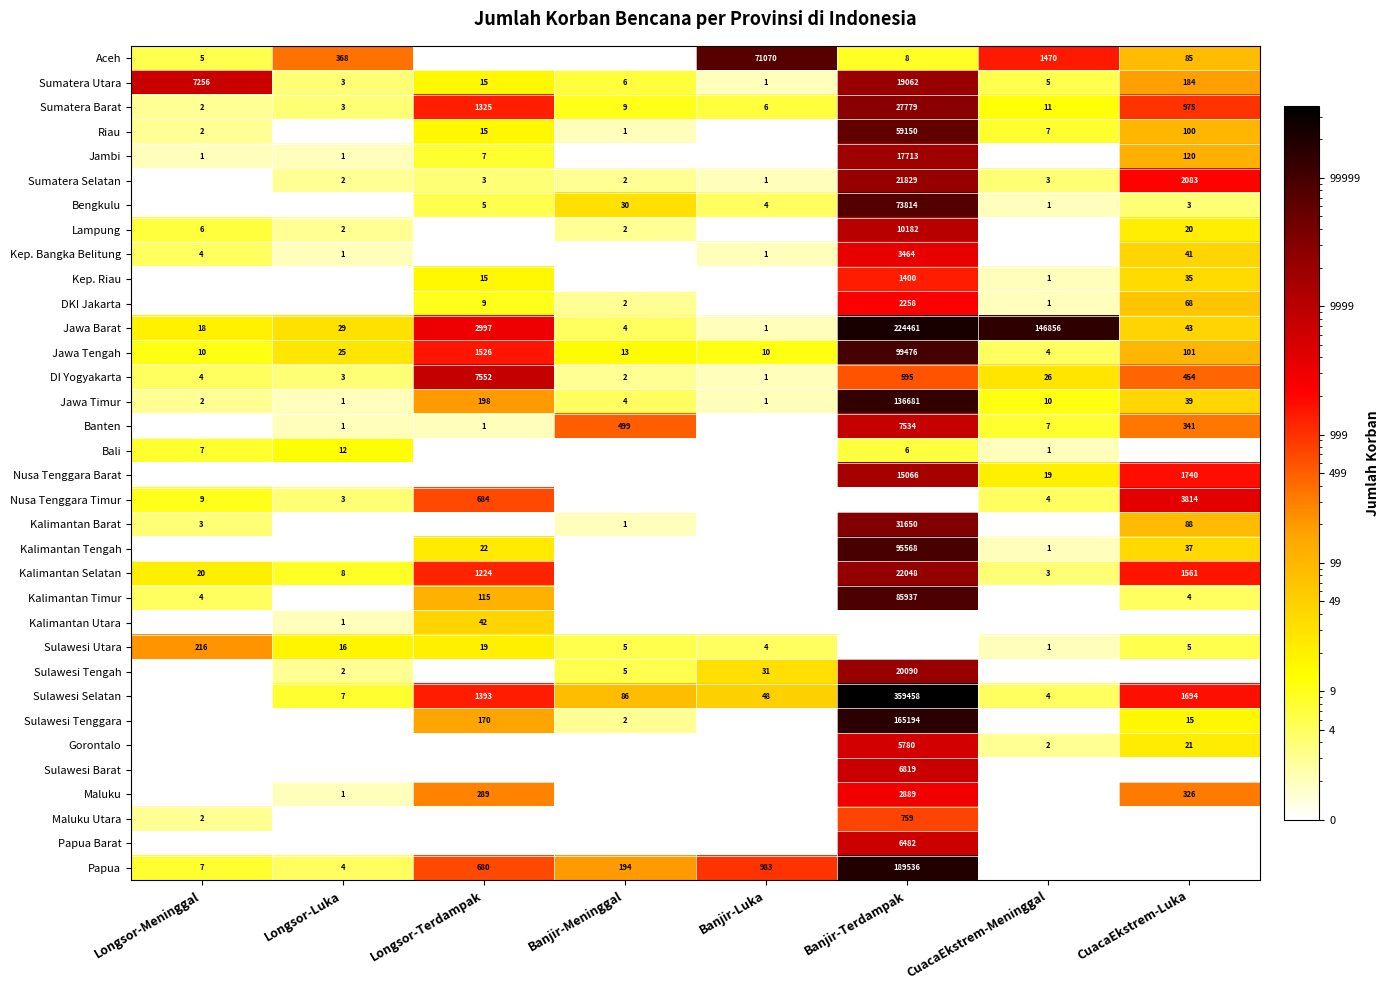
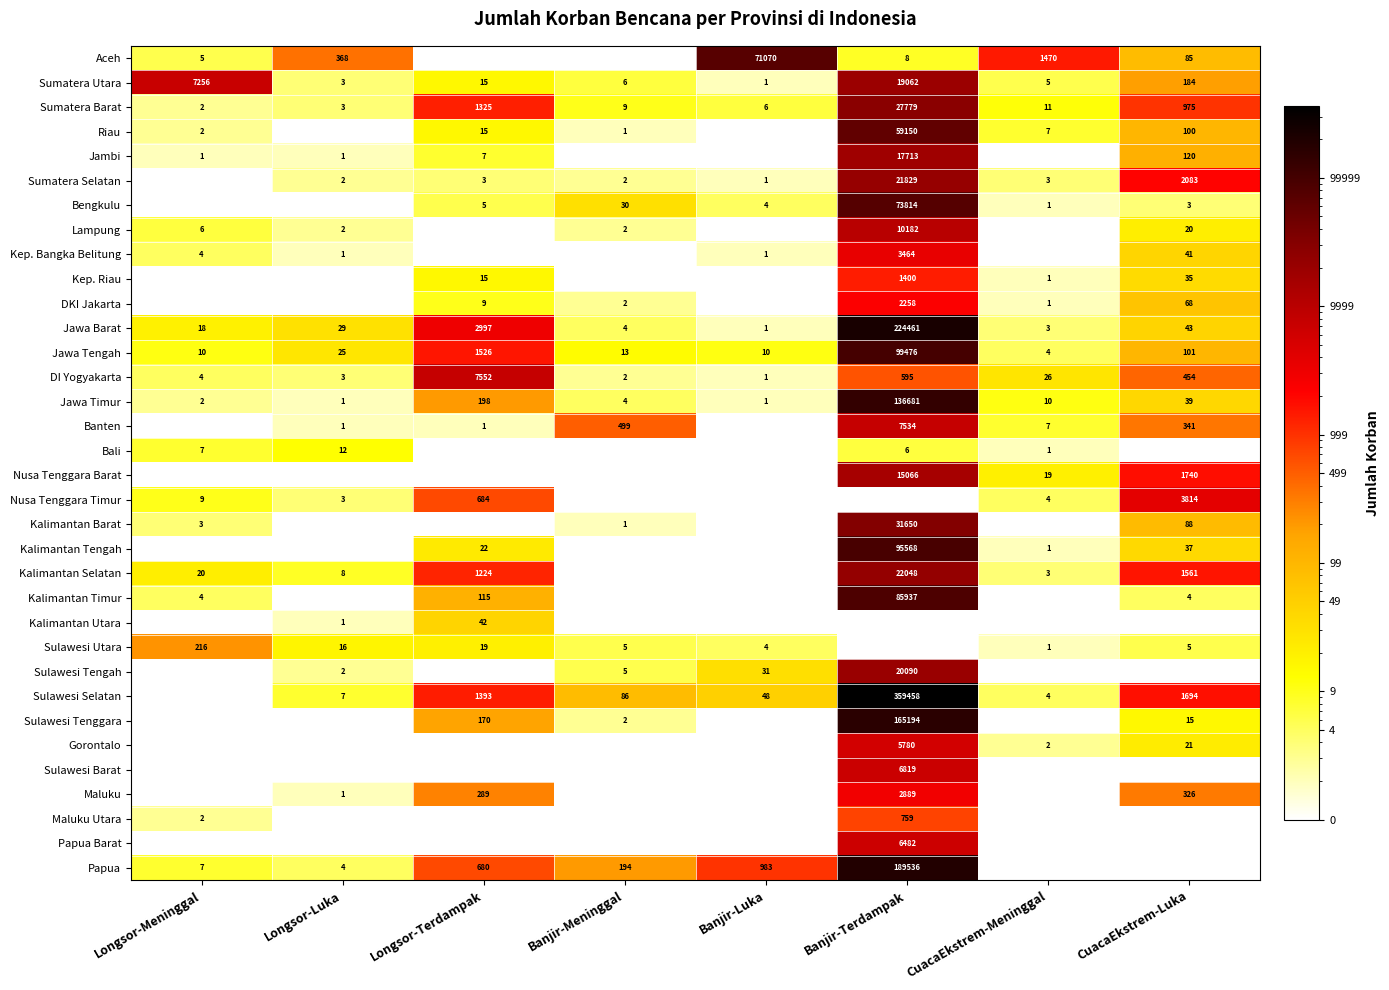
  {
    "Aceh": {
      "Longsor-Meninggal": 5,
      "Longsor-Luka": 368,
      "Banjir-Luka": 71070,
      "Banjir-Terdampak": 8,
      "CuacaEkstrem-Meninggal": 1470,
      "CuacaEkstrem-Luka": 85
    },
    "Sumatera Utara": {
      "Longsor-Meninggal": 7256,
      "Longsor-Luka": 3,
      "Longsor-Terdampak": 15,
      "Banjir-Meninggal": 6,
      "Banjir-Luka": 1,
      "Banjir-Terdampak": 19062,
      "CuacaEkstrem-Meninggal": 5,
      "CuacaEkstrem-Luka": 184
    },
    "Sumatera Barat": {
      "Longsor-Meninggal": 2,
      "Longsor-Luka": 3,
      "Longsor-Terdampak": 1325,
      "Banjir-Meninggal": 9,
      "Banjir-Luka": 6,
      "Banjir-Terdampak": 27779,
      "CuacaEkstrem-Meninggal": 11,
      "CuacaEkstrem-Luka": 975
    },
    "Riau": {
      "Longsor-Meninggal": 2,
      "Longsor-Terdampak": 15,
      "Banjir-Meninggal": 1,
      "Banjir-Terdampak": 59150,
      "CuacaEkstrem-Meninggal": 7,
      "CuacaEkstrem-Luka": 100
    },
    "Jambi": {
      "Longsor-Meninggal": 1,
      "Longsor-Luka": 1,
      "Longsor-Terdampak": 7,
      "Banjir-Terdampak": 17713,
      "CuacaEkstrem-Luka": 120
    },
    "Sumatera Selatan": {
      "Longsor-Luka": 2,
      "Longsor-Terdampak": 3,
      "Banjir-Meninggal": 2,
      "Banjir-Luka": 1,
      "Banjir-Terdampak": 21829,
      "CuacaEkstrem-Meninggal": 3,
      "CuacaEkstrem-Luka": 2083
    },
    "Bengkulu": {
      "Longsor-Terdampak": 5,
      "Banjir-Meninggal": 30,
      "Banjir-Luka": 4,
      "Banjir-Terdampak": 73814,
      "CuacaEkstrem-Meninggal": 1,
      "CuacaEkstrem-Luka": 3
    },
    "Lampung": {
      "Longsor-Meninggal": 6,
      "Longsor-Luka": 2,
      "Banjir-Meninggal": 2,
      "Banjir-Terdampak": 10182,
      "CuacaEkstrem-Luka": 20
    },
    "Kep. Bangka Belitung": {
      "Longsor-Meninggal": 4,
      "Longsor-Luka": 1,
      "Banjir-Luka": 1,
      "Banjir-Terdampak": 3464,
      "CuacaEkstrem-Luka": 41
    },
    "Kep. Riau": {
      "Longsor-Terdampak": 15,
      "Banjir-Terdampak": 1400,
      "CuacaEkstrem-Meninggal": 1,
      "CuacaEkstrem-Luka": 35
    },
    "DKI Jakarta": {
      "Longsor-Terdampak": 9,
      "Banjir-Meninggal": 2,
      "Banjir-Terdampak": 2258,
      "CuacaEkstrem-Meninggal": 1,
      "CuacaEkstrem-Luka": 68
    },
    "Jawa Barat": {
      "Longsor-Meninggal": 18,
      "Longsor-Luka": 29,
      "Longsor-Terdampak": 2997,
      "Banjir-Meninggal": 4,
      "Banjir-Luka": 1,
      "Banjir-Terdampak": 224461,
-     "CuacaEkstrem-Meninggal": 146856,
+     "CuacaEkstrem-Meninggal": 3,
      "CuacaEkstrem-Luka": 43
    },
    "Jawa Tengah": {
      "Longsor-Meninggal": 10,
      "Longsor-Luka": 25,
      "Longsor-Terdampak": 1526,
      "Banjir-Meninggal": 13,
      "Banjir-Luka": 10,
      "Banjir-Terdampak": 99476,
      "CuacaEkstrem-Meninggal": 4,
      "CuacaEkstrem-Luka": 101
    },
    "DI Yogyakarta": {
      "Longsor-Meninggal": 4,
      "Longsor-Luka": 3,
      "Longsor-Terdampak": 7552,
      "Banjir-Meninggal": 2,
      "Banjir-Luka": 1,
      "Banjir-Terdampak": 595,
      "CuacaEkstrem-Meninggal": 26,
      "CuacaEkstrem-Luka": 454
    },
    "Jawa Timur": {
      "Longsor-Meninggal": 2,
      "Longsor-Luka": 1,
      "Longsor-Terdampak": 198,
      "Banjir-Meninggal": 4,
      "Banjir-Luka": 1,
      "Banjir-Terdampak": 136681,
      "CuacaEkstrem-Meninggal": 10,
      "CuacaEkstrem-Luka": 39
    },
    "Banten": {
      "Longsor-Luka": 1,
      "Longsor-Terdampak": 1,
      "Banjir-Meninggal": 499,
      "Banjir-Terdampak": 7534,
      "CuacaEkstrem-Meninggal": 7,
      "CuacaEkstrem-Luka": 341
    },
    "Bali": {
      "Longsor-Meninggal": 7,
      "Longsor-Luka": 12,
      "Banjir-Terdampak": 6,
      "CuacaEkstrem-Meninggal": 1
    },
    "Nusa Tenggara Barat": {
      "Banjir-Terdampak": 15066,
      "CuacaEkstrem-Meninggal": 19,
      "CuacaEkstrem-Luka": 1740
    },
    "Nusa Tenggara Timur": {
      "Longsor-Meninggal": 9,
      "Longsor-Luka": 3,
      "Longsor-Terdampak": 684,
      "CuacaEkstrem-Meninggal": 4,
      "CuacaEkstrem-Luka": 3814
    },
    "Kalimantan Barat": {
      "Longsor-Meninggal": 3,
      "Banjir-Meninggal": 1,
      "Banjir-Terdampak": 31650,
      "CuacaEkstrem-Luka": 88
    },
    "Kalimantan Tengah": {
      "Longsor-Terdampak": 22,
      "Banjir-Terdampak": 95568,
      "CuacaEkstrem-Meninggal": 1,
      "CuacaEkstrem-Luka": 37
    },
    "Kalimantan Selatan": {
      "Longsor-Meninggal": 20,
      "Longsor-Luka": 8,
      "Longsor-Terdampak": 1224,
      "Banjir-Terdampak": 22048,
      "CuacaEkstrem-Meninggal": 3,
      "CuacaEkstrem-Luka": 1561
    },
    "Kalimantan Timur": {
      "Longsor-Meninggal": 4,
      "Longsor-Terdampak": 115,
      "Banjir-Terdampak": 85937,
      "CuacaEkstrem-Luka": 4
    },
    "Kalimantan Utara": {
      "Longsor-Luka": 1,
      "Longsor-Terdampak": 42
    },
    "Sulawesi Utara": {
      "Longsor-Meninggal": 216,
      "Longsor-Luka": 16,
      "Longsor-Terdampak": 19,
      "Banjir-Meninggal": 5,
      "Banjir-Luka": 4,
      "CuacaEkstrem-Meninggal": 1,
      "CuacaEkstrem-Luka": 5
    },
    "Sulawesi Tengah": {
      "Longsor-Luka": 2,
      "Banjir-Meninggal": 5,
      "Banjir-Luka": 31,
      "Banjir-Terdampak": 20090
    },
    "Sulawesi Selatan": {
      "Longsor-Luka": 7,
      "Longsor-Terdampak": 1393,
      "Banjir-Meninggal": 86,
      "Banjir-Luka": 48,
      "Banjir-Terdampak": 359458,
      "CuacaEkstrem-Meninggal": 4,
      "CuacaEkstrem-Luka": 1694
    },
    "Sulawesi Tenggara": {
      "Longsor-Terdampak": 170,
      "Banjir-Meninggal": 2,
      "Banjir-Terdampak": 165194,
      "CuacaEkstrem-Luka": 15
    },
    "Gorontalo": {
      "Banjir-Terdampak": 5780,
      "CuacaEkstrem-Meninggal": 2,
      "CuacaEkstrem-Luka": 21
    },
    "Sulawesi Barat": {
      "Banjir-Terdampak": 6819
    },
    "Maluku": {
      "Longsor-Luka": 1,
      "Longsor-Terdampak": 289,
      "Banjir-Terdampak": 2889,
      "CuacaEkstrem-Luka": 326
    },
    "Maluku Utara": {
      "Longsor-Meninggal": 2,
      "Banjir-Terdampak": 759
    },
    "Papua Barat": {
      "Banjir-Terdampak": 6482
    },
    "Papua": {
      "Longsor-Meninggal": 7,
      "Longsor-Luka": 4,
      "Longsor-Terdampak": 680,
      "Banjir-Meninggal": 194,
      "Banjir-Luka": 983,
      "Banjir-Terdampak": 189536
    }
  }
